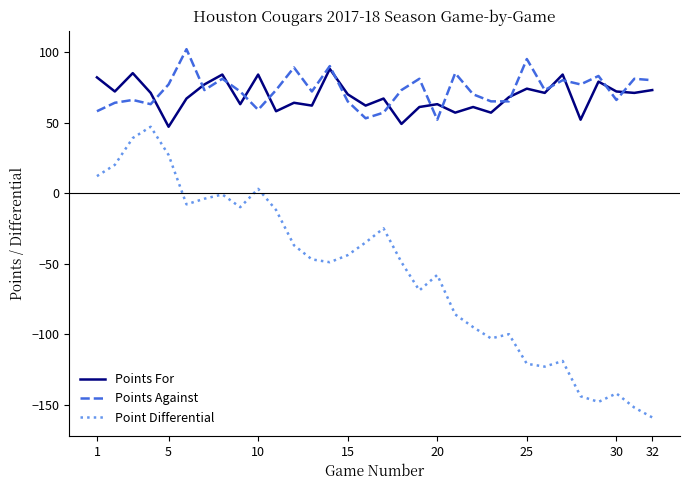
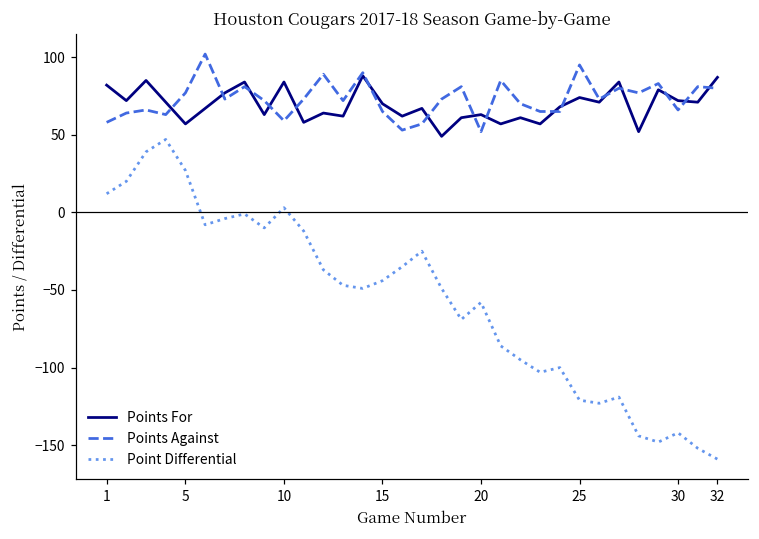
  {
    "Points For": {
      "1": 82,
-     "5": 47,
+     "5": 57,
      "10": 84,
      "15": 70,
      "20": 63,
      "25": 74,
      "30": 72,
-     "32": 73
+     "32": 87
    }
  }
